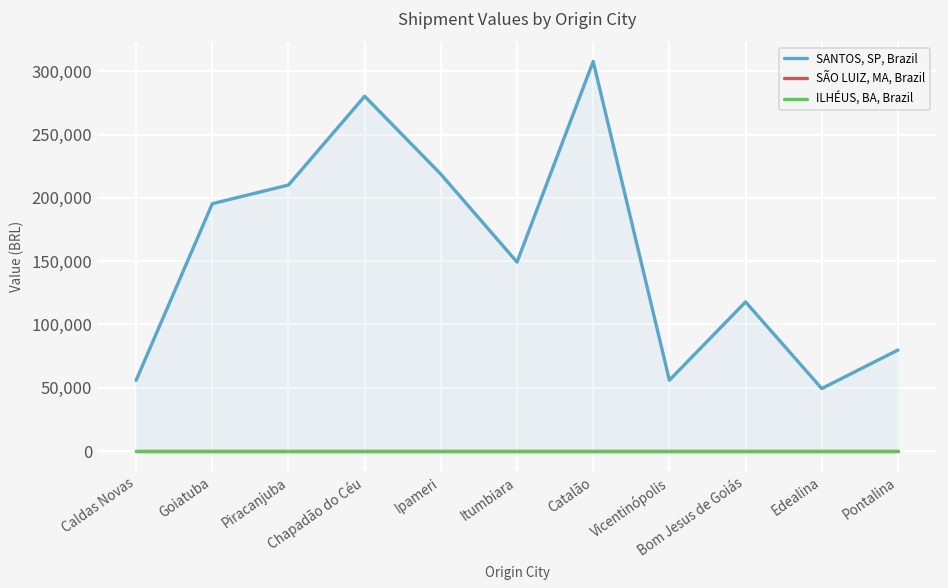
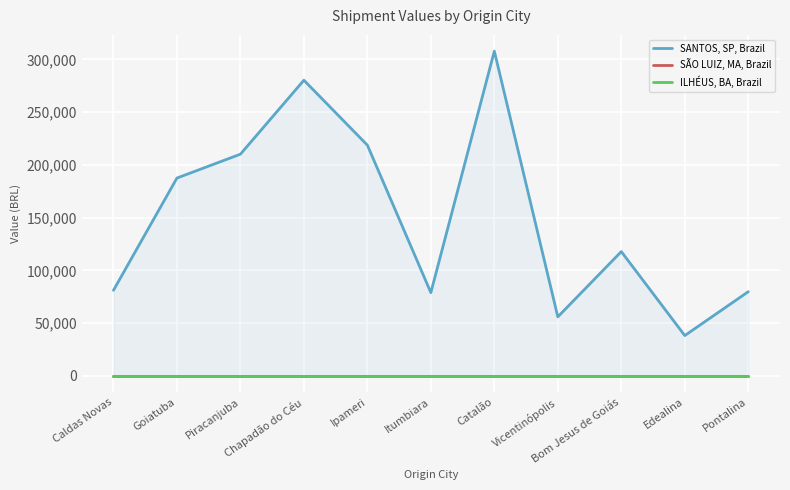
  {
    "SANTOS, SP, Brazil": {
-     "Caldas Novas": "56,000",
-     "Goiatuba": "195,000",
+     "Caldas Novas": "81,000",
+     "Goiatuba": "188,000",
      "Piracanjuba": "210,000",
      "Chapadão do Céu": "280,000",
      "Ipameri": "219,000",
-     "Itumbiara": "149,000",
+     "Itumbiara": "79,000",
      "Catalão": "308,000",
      "Vicentinópolis": "56,000",
      "Bom Jesus de Goiás": "118,000",
-     "Edealina": "49,000",
+     "Edealina": "38,000",
      "Pontalina": "80,000"
    },
    "ILHÉUS, BA, Brazil": {
      "Caldas Novas": "0",
      "Goiatuba": "0",
      "Piracanjuba": "0",
      "Chapadão do Céu": "0",
      "Ipameri": "0",
      "Itumbiara": "0",
      "Catalão": "0",
      "Vicentinópolis": "0",
      "Bom Jesus de Goiás": "0",
      "Edealina": "0",
      "Pontalina": "0"
    }
  }
